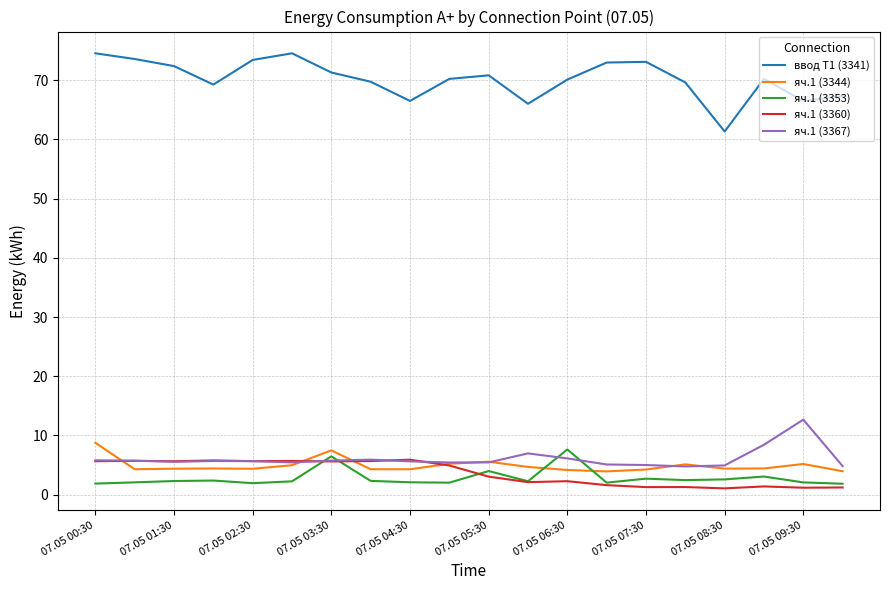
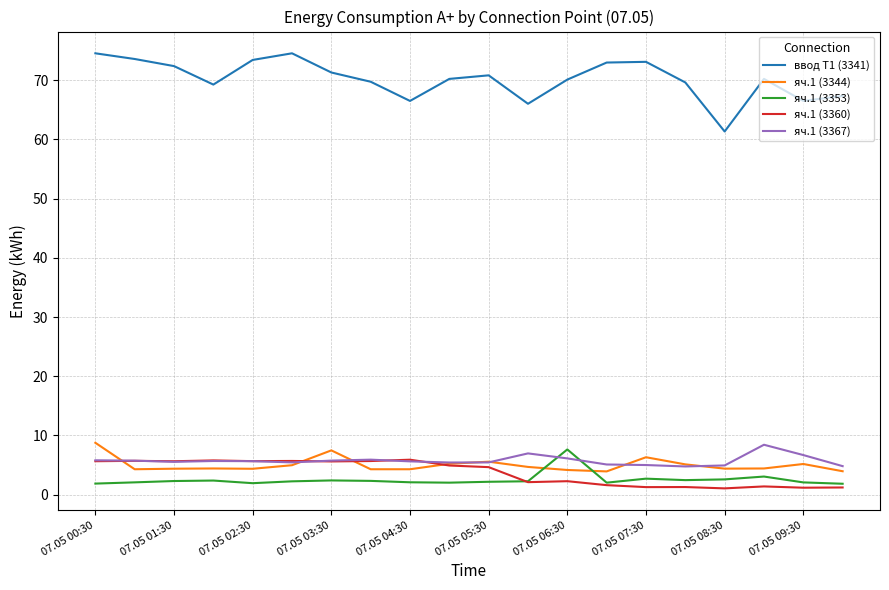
  {
    "ввод Т1 (3341)": {
      "07.05 00:30": 75,
      "07.05 01:30": 72,
      "07.05 02:30": 73,
      "07.05 03:30": 71,
      "07.05 04:30": 66,
      "07.05 05:30": 71,
      "07.05 06:30": 70,
      "07.05 07:30": 73,
      "07.05 08:30": 61
    },
    "яч.1 (3344)": {
      "07.05 00:30": 9,
      "07.05 01:30": 4,
      "07.05 02:30": 4,
      "07.05 03:30": 7,
      "07.05 04:30": 4,
      "07.05 06:30": 4,
-     "07.05 07:30": 4,
+     "07.05 07:30": 6,
      "07.05 08:30": 4,
      "07.05 09:30": 5
    },
    "яч.1 (3353)": {
      "07.05 00:30": 2,
      "07.05 01:30": 2,
      "07.05 02:30": 2,
-     "07.05 03:30": 6,
+     "07.05 03:30": 2,
      "07.05 04:30": 2,
-     "07.05 05:30": 4,
+     "07.05 05:30": 2,
      "07.05 06:30": 8,
      "07.05 07:30": 3,
      "07.05 08:30": 3,
      "07.05 09:30": 2
    },
    "яч.1 (3360)": {
-     "07.05 05:30": 3,
+     "07.05 05:30": 5,
      "07.05 06:30": 2,
      "07.05 07:30": 1,
      "07.05 08:30": 1,
      "07.05 09:30": 1
    },
    "яч.1 (3367)": {
      "07.05 06:30": 6,
      "07.05 07:30": 5,
      "07.05 08:30": 5,
-     "07.05 09:30": 13
+     "07.05 09:30": 7
    }
  }
